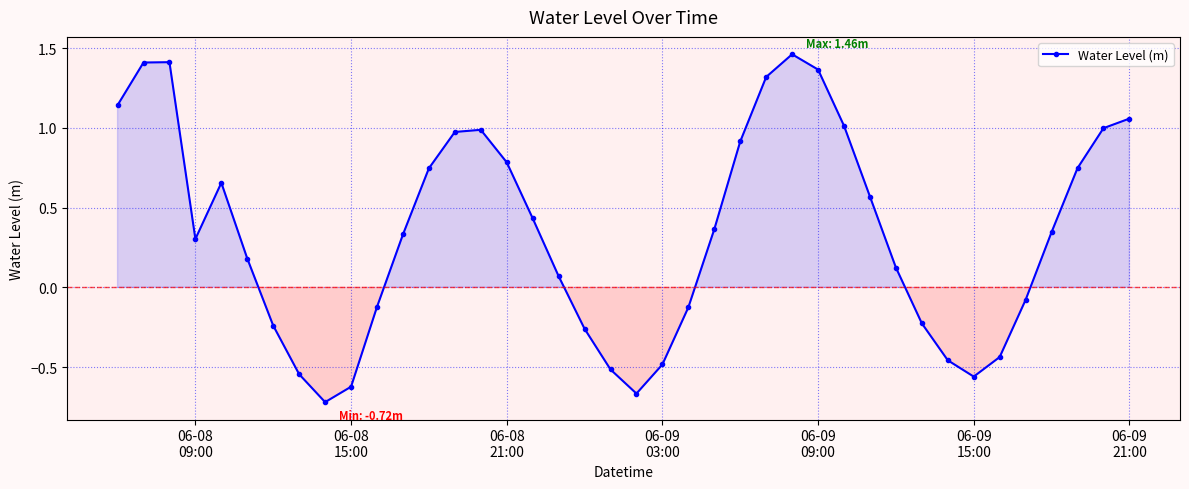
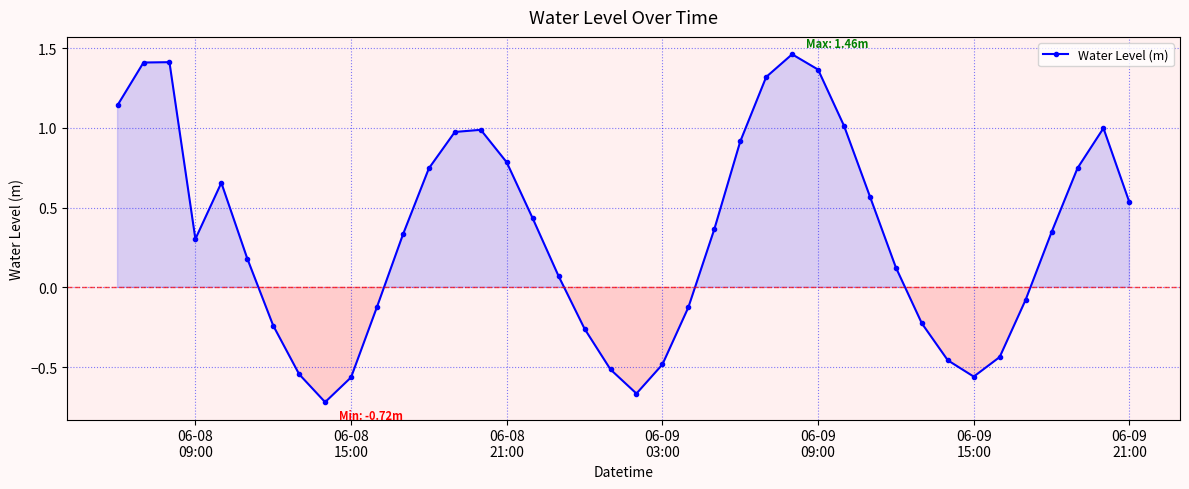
  {
    "06-08 09:00": 0.30,
-   "06-08 15:00": -0.62,
+   "06-08 15:00": -0.56,
    "06-08 21:00": 0.78,
    "06-09 03:00": -0.48,
    "06-09 09:00": 1.37,
    "06-09 15:00": -0.56,
-   "06-09 21:00": 1.06
+   "06-09 21:00": 0.53
  }
